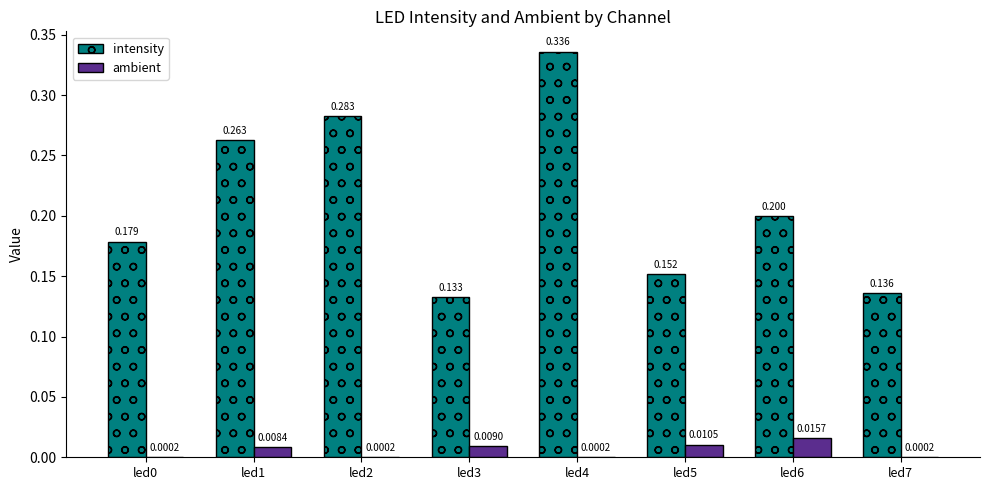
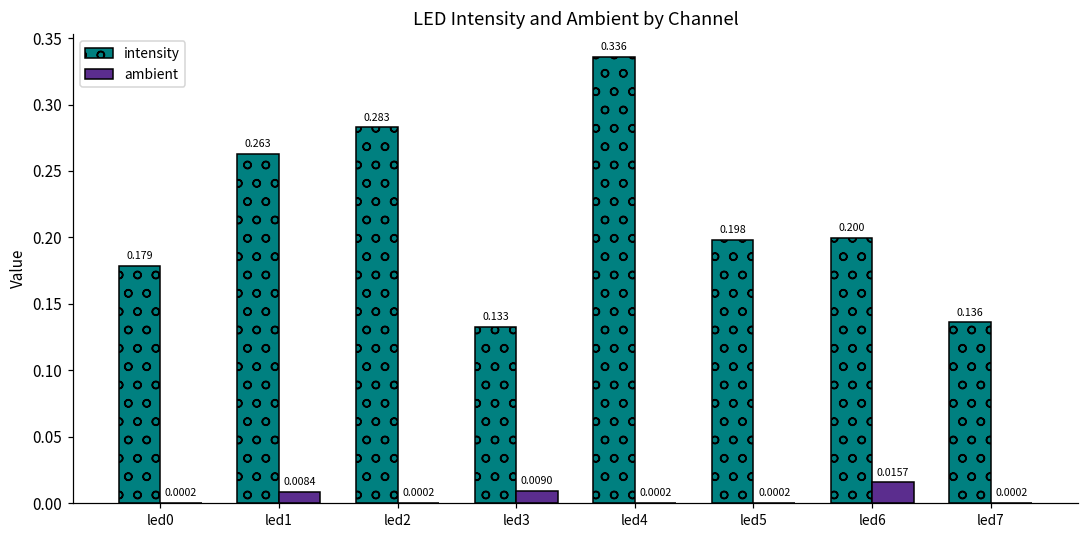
  {
    "intensity": {
      "led0": 0.179,
      "led1": 0.263,
      "led2": 0.283,
      "led3": 0.133,
      "led4": 0.336,
-     "led5": 0.152,
+     "led5": 0.198,
      "led6": 0.200,
      "led7": 0.136
    },
    "ambient": {
      "led0": 0.0002,
      "led1": 0.0084,
      "led2": 0.0002,
      "led3": 0.0090,
      "led4": 0.0002,
-     "led5": 0.0105,
+     "led5": 0.0002,
      "led6": 0.0157,
      "led7": 0.0002
    }
  }
